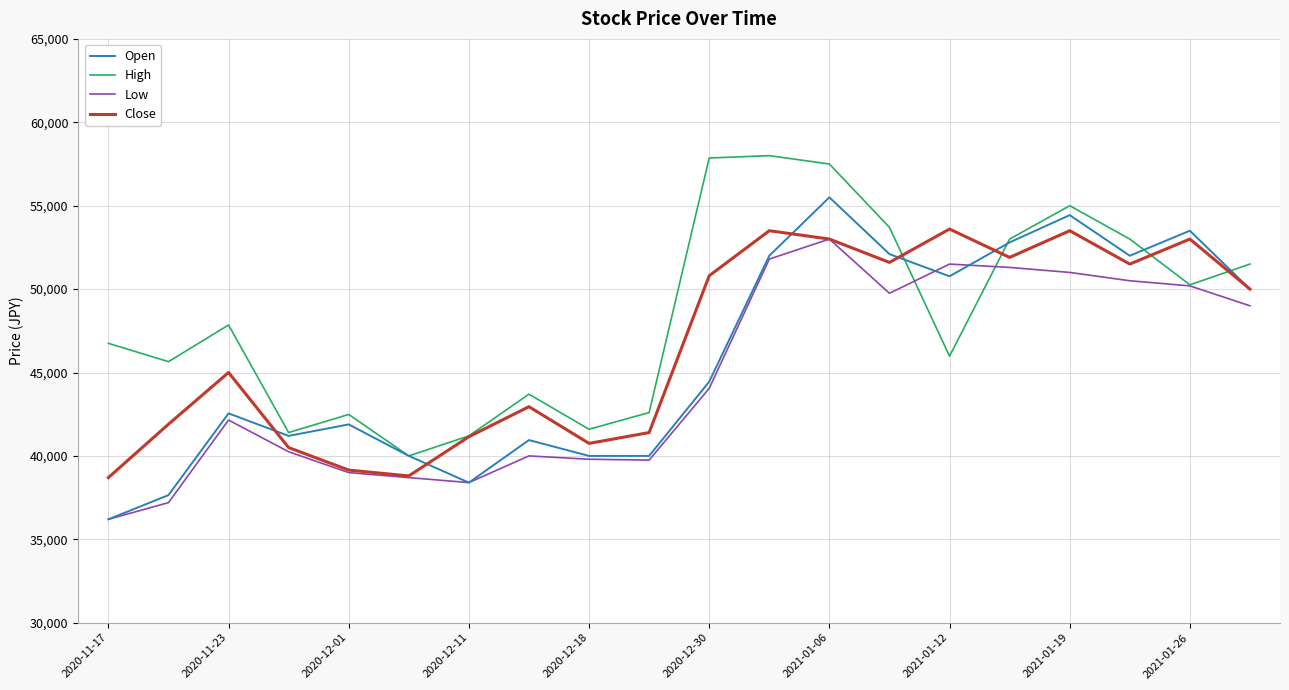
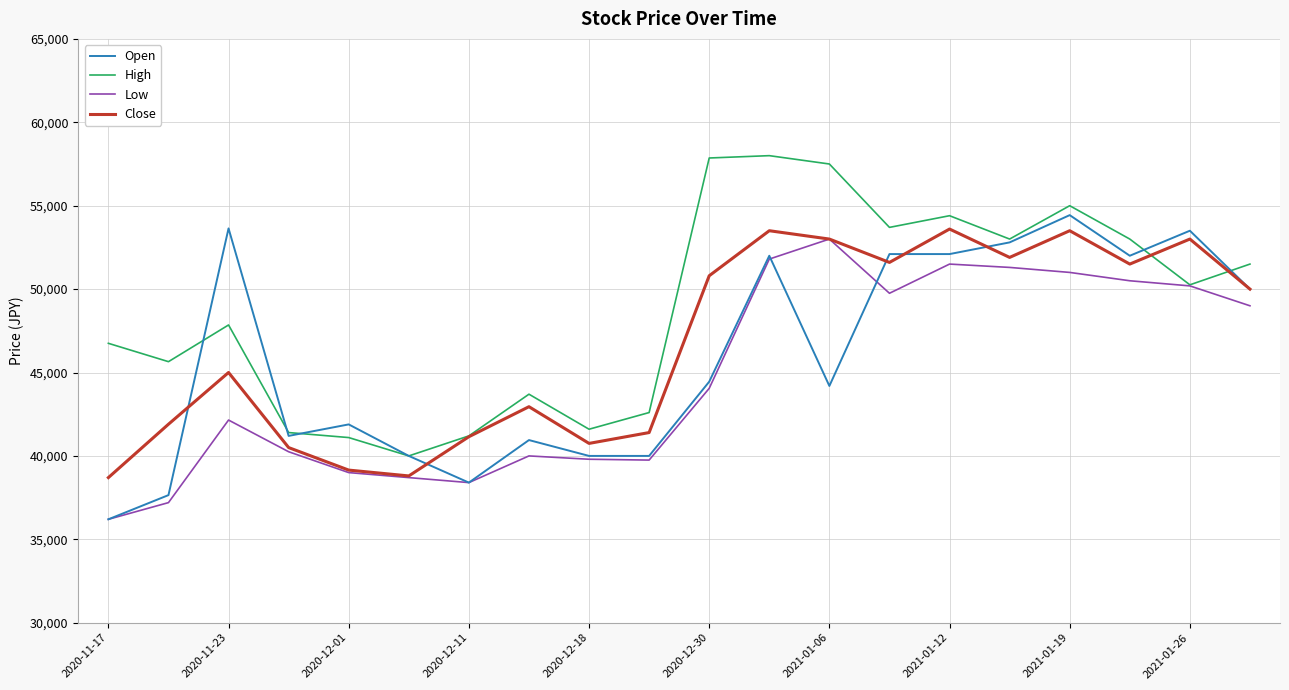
  {
    "Open": {
-     "2020-11-23": "42,600",
+     "2020-11-23": "53,600",
      "2020-12-01": "41,900",
      "2020-12-18": "40,000",
      "2020-12-30": "44,500",
-     "2021-01-06": "55,500",
-     "2021-01-12": "50,800",
+     "2021-01-06": "44,200",
+     "2021-01-12": "52,100",
      "2021-01-19": "54,400",
      "2021-01-26": "53,500"
    },
    "High": {
      "2020-11-17": "46,800",
      "2020-11-23": "47,900",
-     "2020-12-01": "42,500",
+     "2020-12-01": "41,100",
      "2020-12-18": "41,600",
      "2020-12-30": "57,900",
      "2021-01-06": "57,500",
-     "2021-01-12": "46,000",
+     "2021-01-12": "54,400",
      "2021-01-19": "55,000"
    },
    "Low": {
      "2020-11-23": "42,200",
      "2020-12-18": "39,800",
      "2020-12-30": "44,100",
      "2021-01-12": "51,500",
      "2021-01-19": "51,000"
    },
    "Close": {
      "2020-11-17": "38,700",
      "2020-11-23": "45,000",
      "2020-12-18": "40,800",
      "2020-12-30": "50,800",
      "2021-01-12": "53,600",
      "2021-01-19": "53,500",
      "2021-01-26": "53,000"
    }
  }
